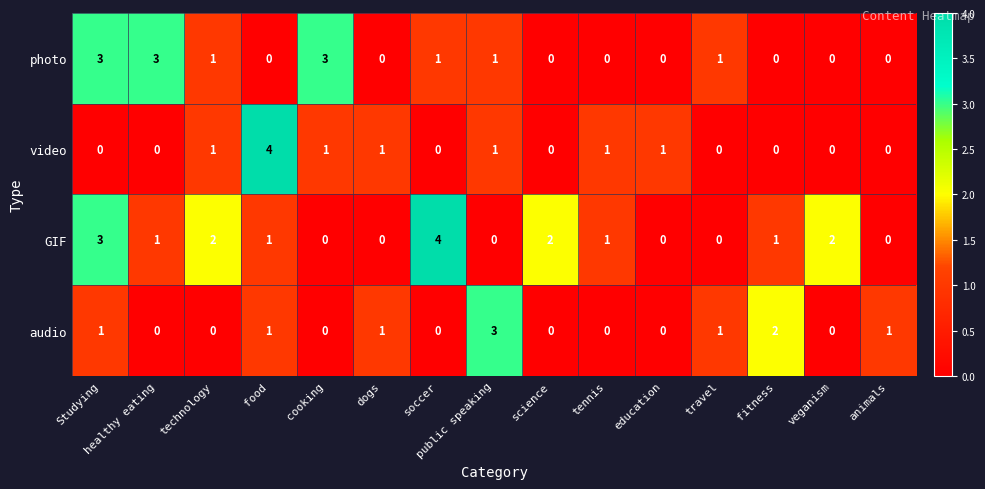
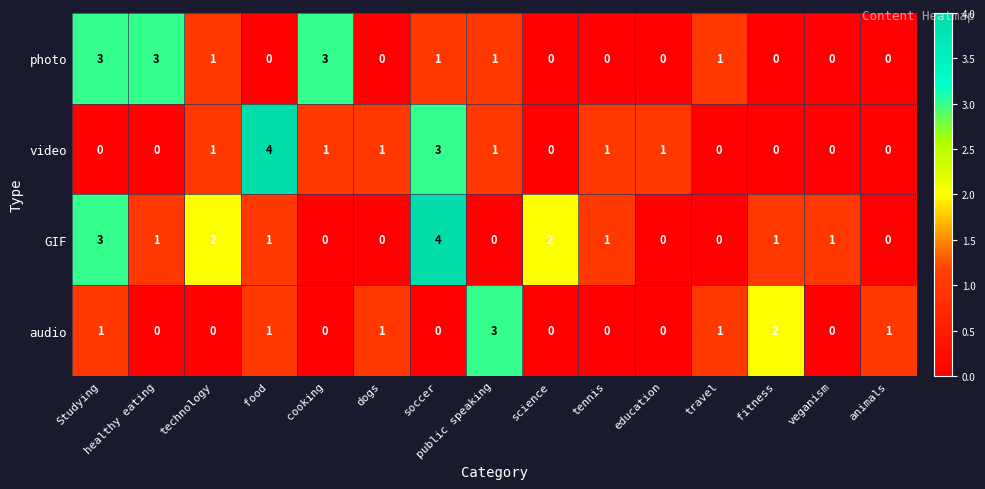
  {
    "photo": {
      "Studying": 3,
      "healthy eating": 3,
      "technology": 1,
      "food": 0,
      "cooking": 3,
      "dogs": 0,
      "soccer": 1,
      "public speaking": 1,
      "science": 0,
      "tennis": 0,
      "education": 0,
      "travel": 1,
      "fitness": 0,
      "veganism": 0,
      "animals": 0
    },
    "video": {
      "Studying": 0,
      "healthy eating": 0,
      "technology": 1,
      "food": 4,
      "cooking": 1,
      "dogs": 1,
-     "soccer": 0,
+     "soccer": 3,
      "public speaking": 1,
      "science": 0,
      "tennis": 1,
      "education": 1,
      "travel": 0,
      "fitness": 0,
      "veganism": 0,
      "animals": 0
    },
    "GIF": {
      "Studying": 3,
      "healthy eating": 1,
      "technology": 2,
      "food": 1,
      "cooking": 0,
      "dogs": 0,
      "soccer": 4,
      "public speaking": 0,
      "science": 2,
      "tennis": 1,
      "education": 0,
      "travel": 0,
      "fitness": 1,
-     "veganism": 2,
+     "veganism": 1,
      "animals": 0
    },
    "audio": {
      "Studying": 1,
      "healthy eating": 0,
      "technology": 0,
      "food": 1,
      "cooking": 0,
      "dogs": 1,
      "soccer": 0,
      "public speaking": 3,
      "science": 0,
      "tennis": 0,
      "education": 0,
      "travel": 1,
      "fitness": 2,
      "veganism": 0,
      "animals": 1
    }
  }
